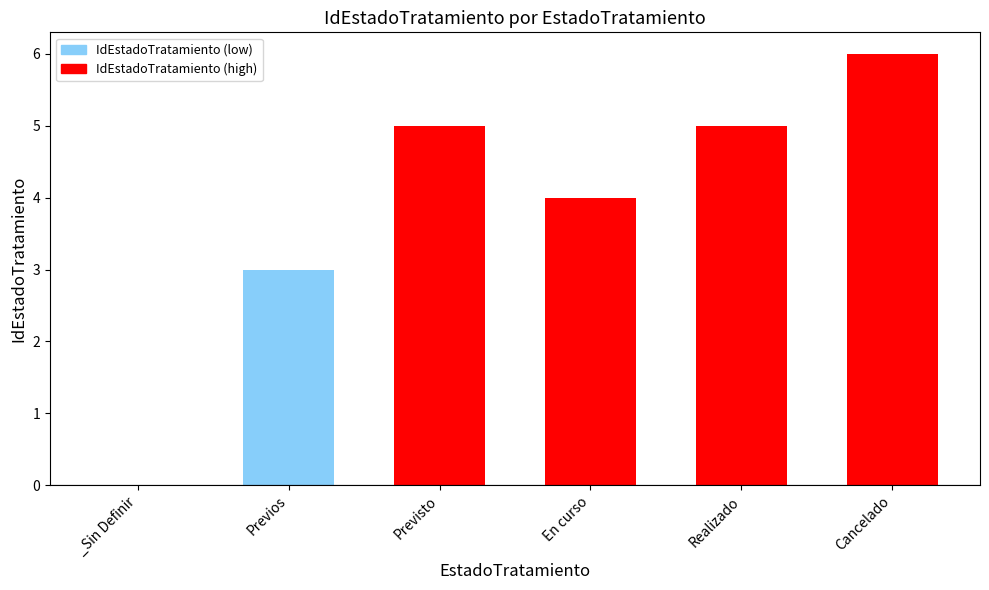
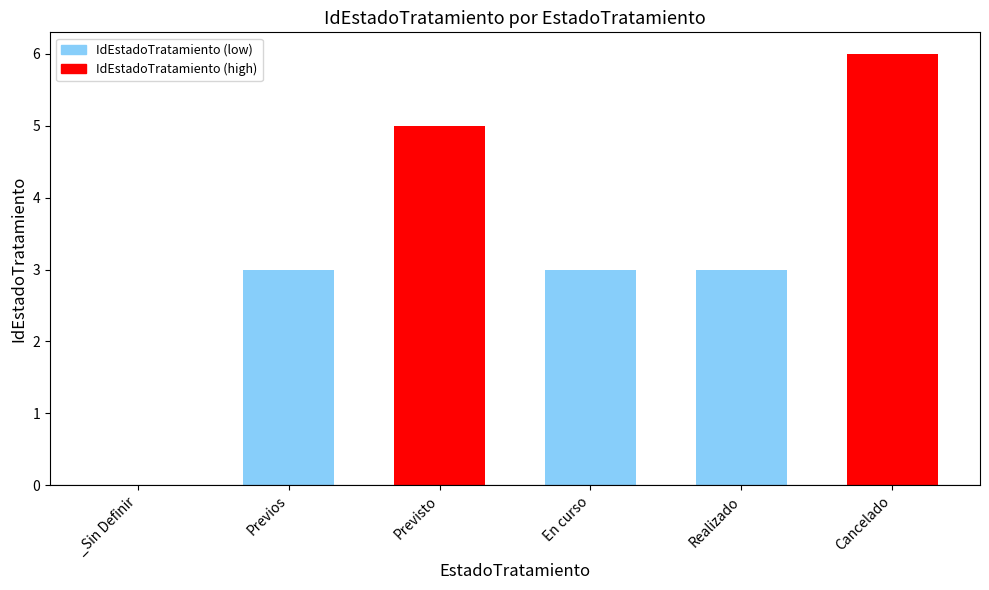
  {
    "_Sin Definir": 0,
    "Previos": 3,
    "Previsto": 5,
-   "En curso": 4,
-   "Realizado": 5,
+   "En curso": 3,
+   "Realizado": 3,
    "Cancelado": 6
  }
